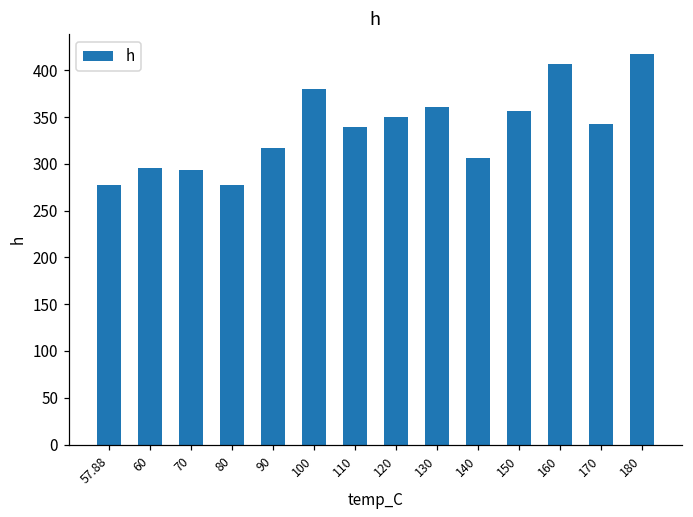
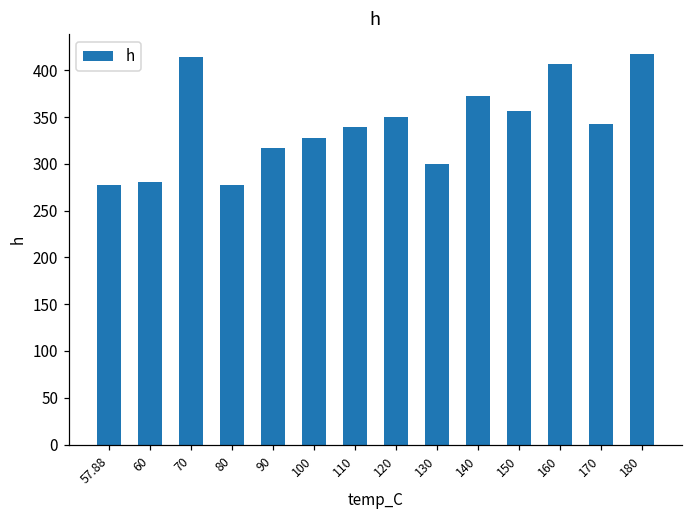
  {
    "57.88": 280,
-   "60": 300,
-   "70": 290,
+   "60": 280,
+   "70": 410,
    "80": 280,
    "90": 320,
-   "100": 380,
+   "100": 330,
    "110": 340,
    "120": 350,
-   "130": 360,
-   "140": 310,
+   "130": 300,
+   "140": 370,
    "150": 360,
    "160": 410,
    "170": 340,
    "180": 420
  }
